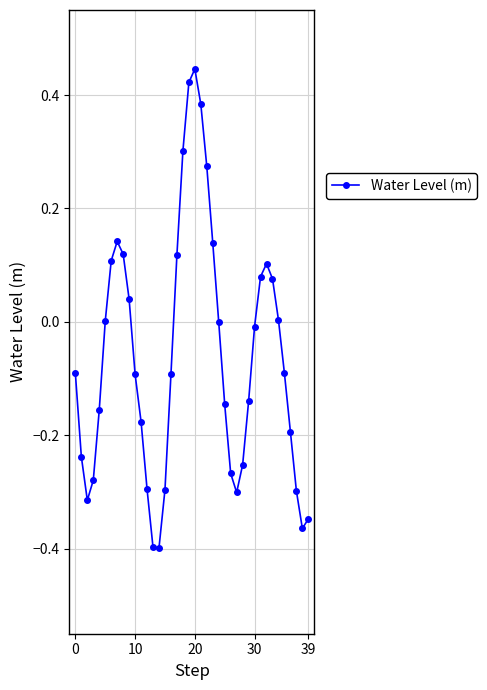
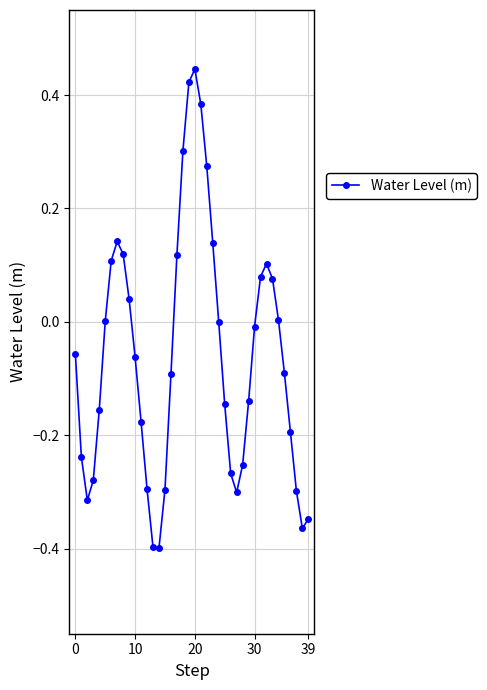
  {
-   "0": -0.09,
-   "10": -0.09,
+   "0": -0.06,
+   "10": -0.06,
    "20": 0.45,
    "30": -0.01,
    "39": -0.35
  }
